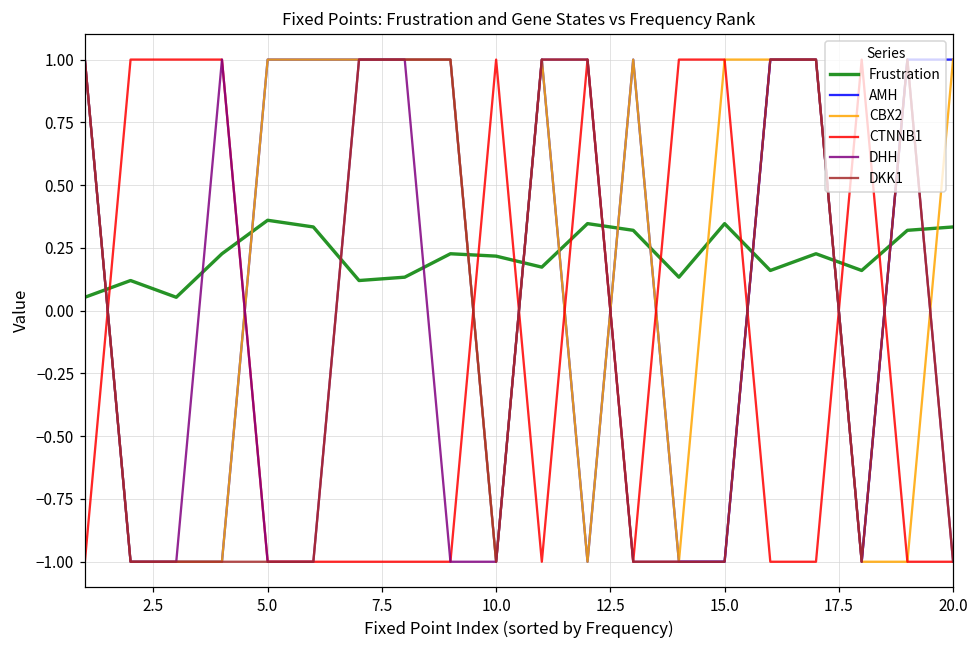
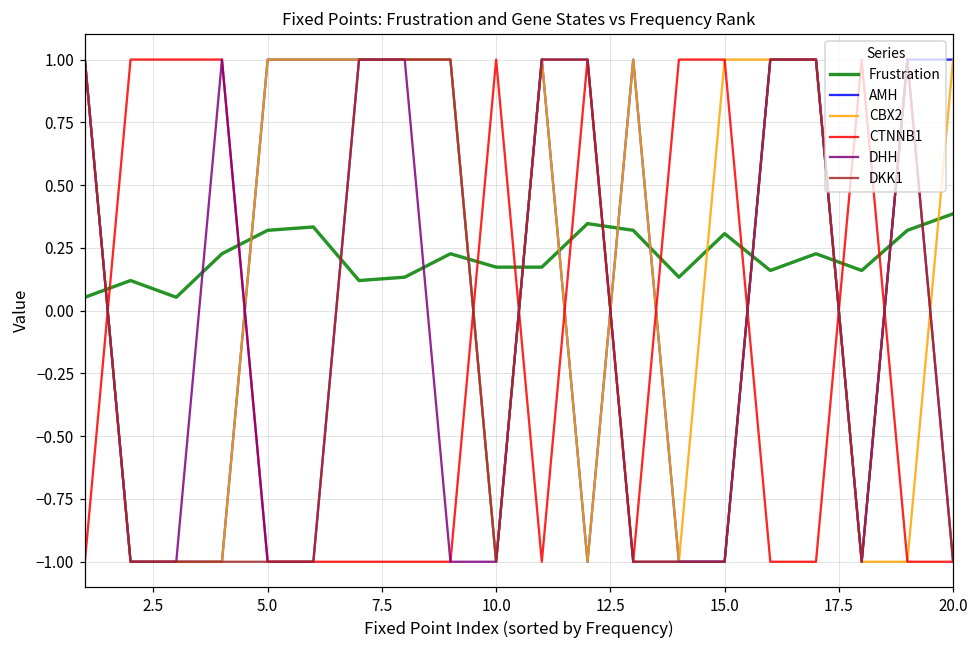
  {
    "Frustration": {
-     "5.0": 0.36,
-     "10.0": 0.22,
-     "15.0": 0.35,
-     "20.0": 0.33
+     "5.0": 0.32,
+     "10.0": 0.17,
+     "15.0": 0.31,
+     "20.0": 0.39
    },
    "CTNNB1": {
      "10.0": 1.00
    }
  }
